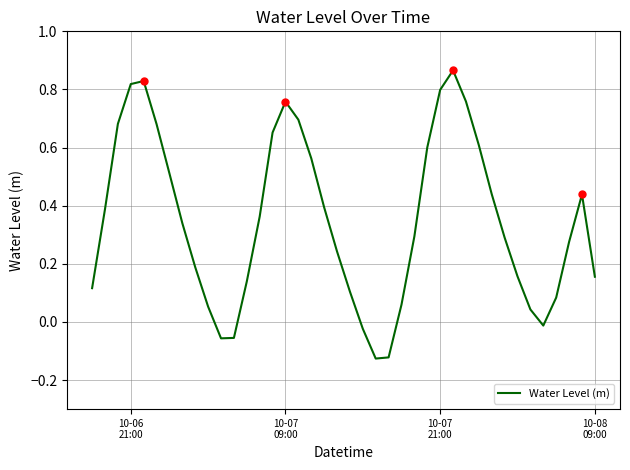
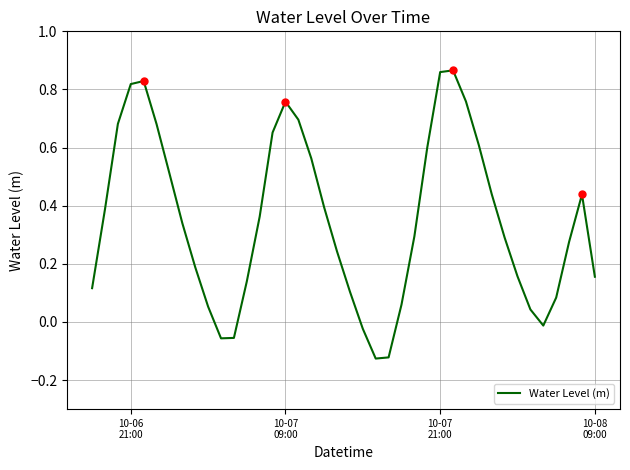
  {
    "Water Level (m)": {
      "10-06 21:00": 0.82,
-     "10-07 21:00": 0.80,
+     "10-07 21:00": 0.86,
      "10-08 09:00": 0.16
    }
  }
